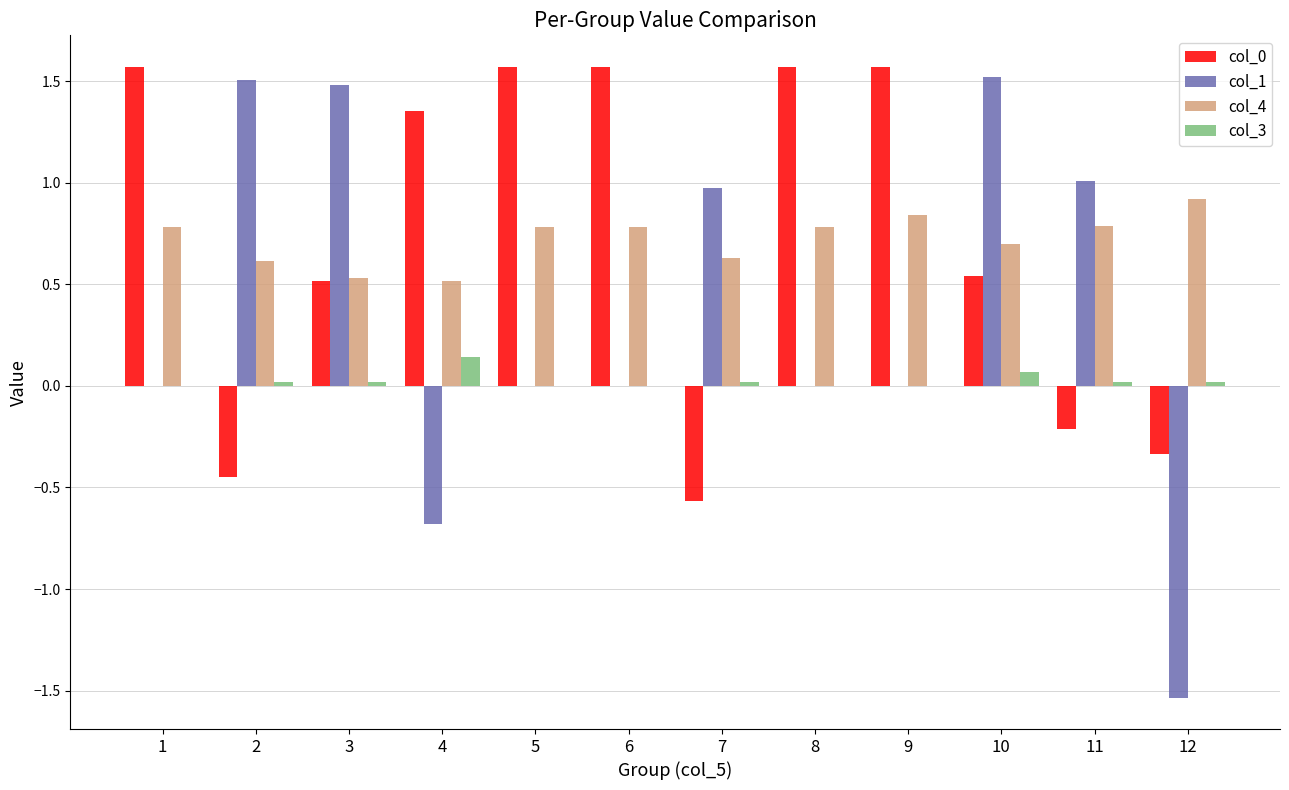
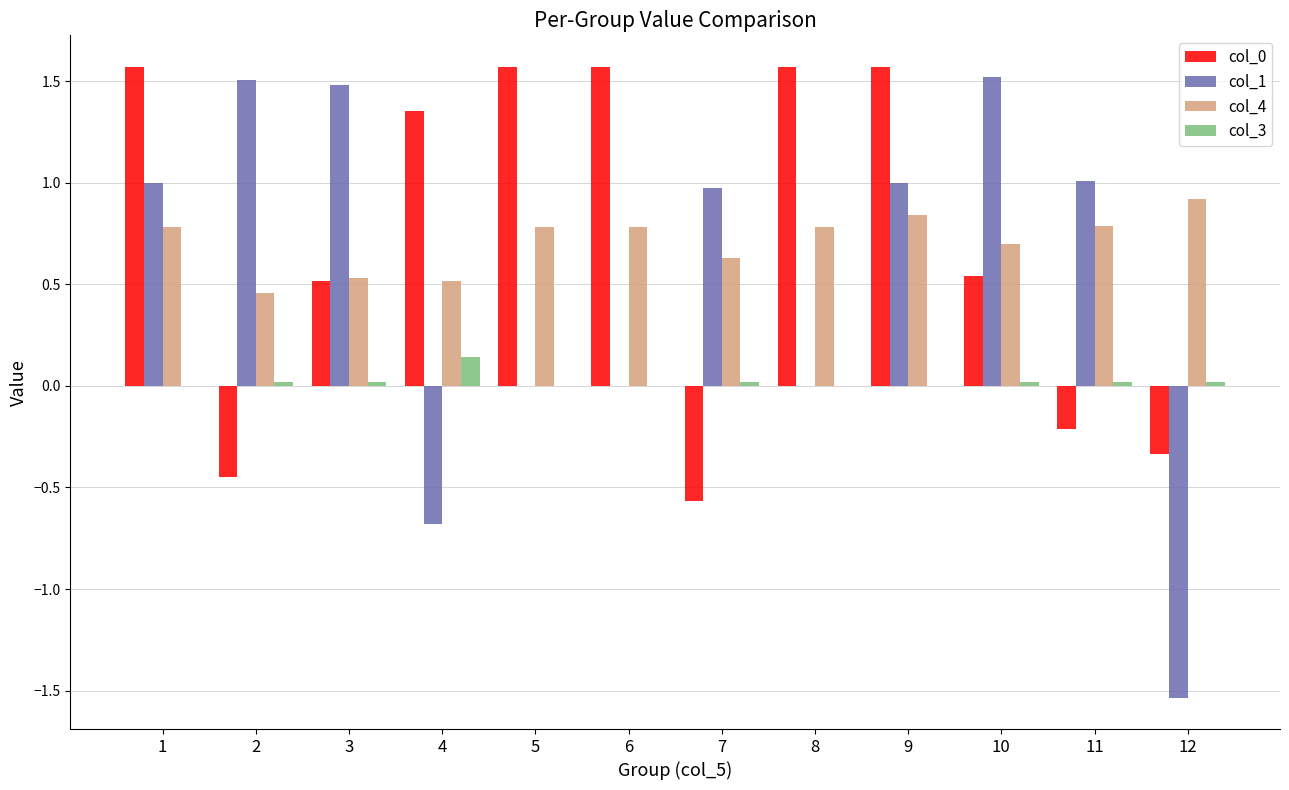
  {
    "col_0": {
      "1": 1.57,
      "2": -0.45,
      "3": 0.52,
      "4": 1.35,
      "5": 1.57,
      "6": 1.57,
      "7": -0.57,
      "8": 1.57,
      "9": 1.57,
      "10": 0.54,
      "11": -0.21,
      "12": -0.34
    },
    "col_1": {
-     "1": 0,
+     "1": 1,
      "2": 1.51,
      "3": 1.48,
      "4": -0.68,
      "5": 0,
      "6": 0,
      "7": 0.97,
      "8": 0,
-     "9": 0,
+     "9": 1,
      "10": 1.52,
      "11": 1,
      "12": -1.53
    },
    "col_4": {
      "1": 0.78,
-     "2": 0.62,
+     "2": 0.46,
      "3": 0.53,
      "4": 0.52,
      "5": 0.78,
      "6": 0.78,
      "7": 0.63,
      "8": 0.78,
      "9": 0.84,
      "10": 0.70,
      "11": 0.79,
      "12": 0.92
    },
    "col_3": {
      "1": 0.00,
      "2": 0.02,
      "3": 0.02,
      "4": 0.14,
      "5": 0.00,
      "6": 0.00,
      "7": 0.02,
      "8": 0.00,
      "9": 0.00,
-     "10": 0.07,
+     "10": 0.02,
      "11": 0.02,
      "12": 0.02
    }
  }
